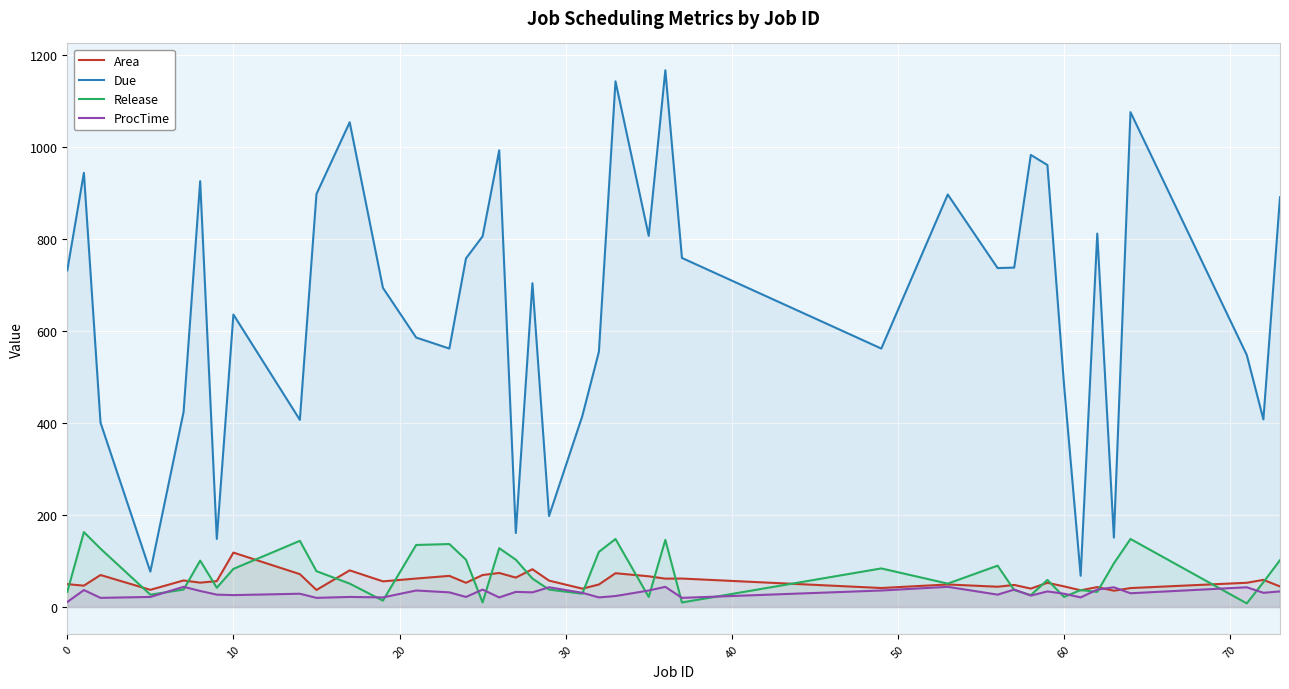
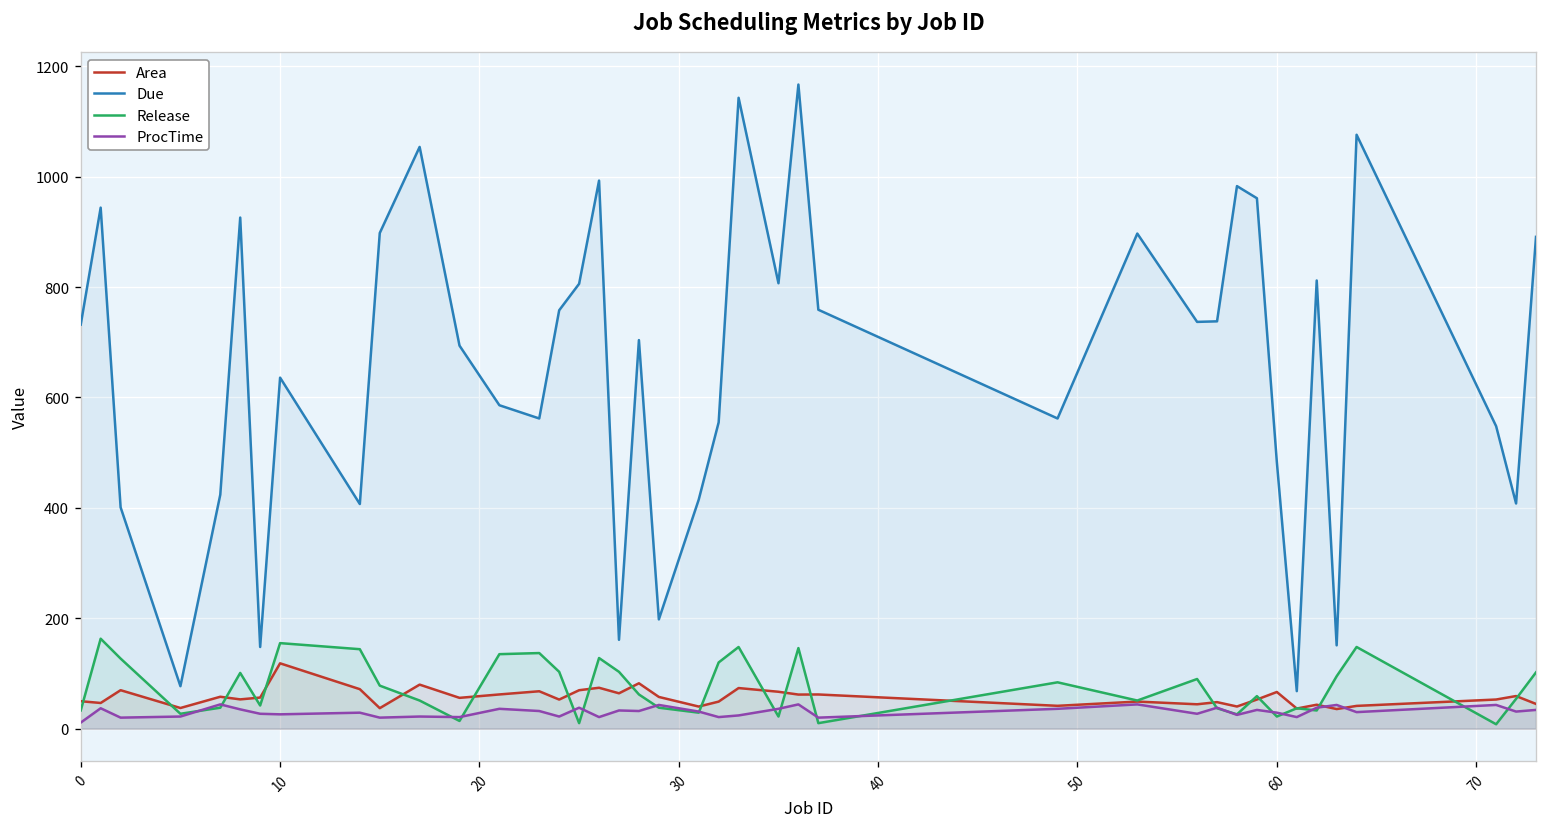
  {
    "Area": {
      "0": 50,
      "10": 120,
-     "60": 40
+     "60": 70
    },
    "Due": {
      "0": 730,
      "10": 640,
      "60": 480
    },
    "Release": {
      "0": 30,
-     "10": 80,
+     "10": 160,
      "60": 20
    },
    "ProcTime": {
      "0": 10,
      "10": 30,
      "60": 30
    }
  }
